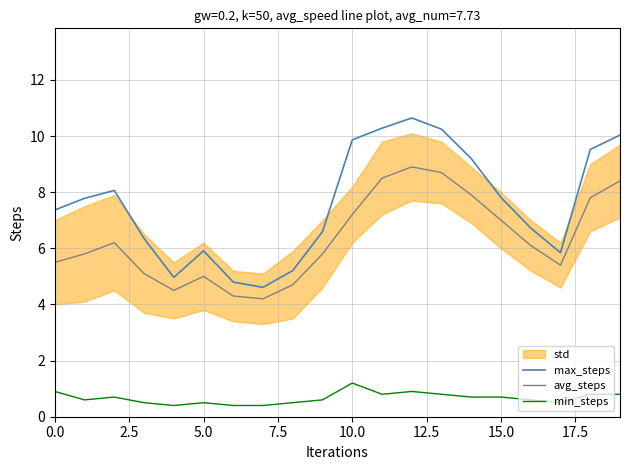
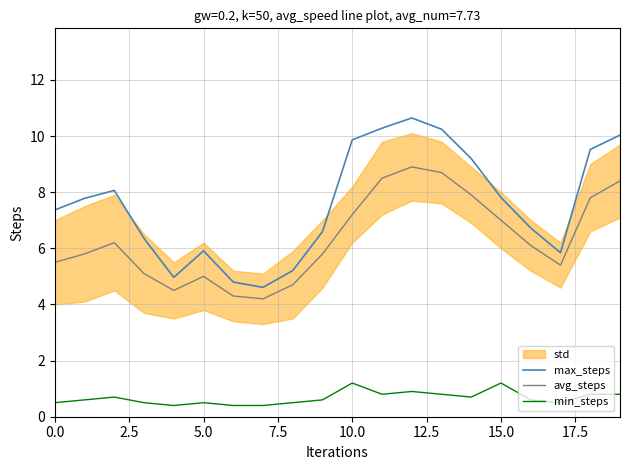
  {
    "max_steps": {
      "0.0": 7.4,
      "5.0": 5.9,
      "10.0": 9.9,
      "15.0": 7.8
    },
    "avg_steps": {
      "0.0": 5.5,
      "5.0": 5.0,
      "10.0": 7.2,
      "15.0": 7.0
    },
    "min_steps": {
-     "0.0": 0.9,
+     "0.0": 0.5,
      "5.0": 0.5,
      "10.0": 1.2,
-     "15.0": 0.7
+     "15.0": 1.2
    }
  }
